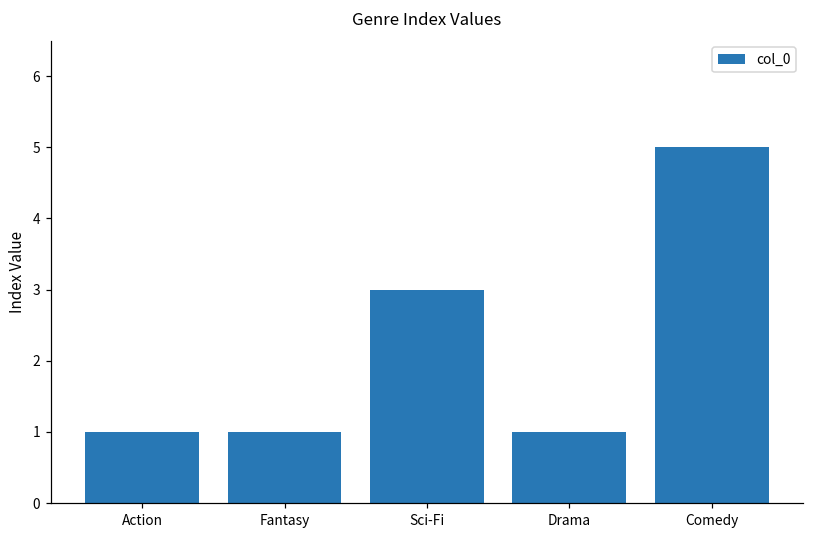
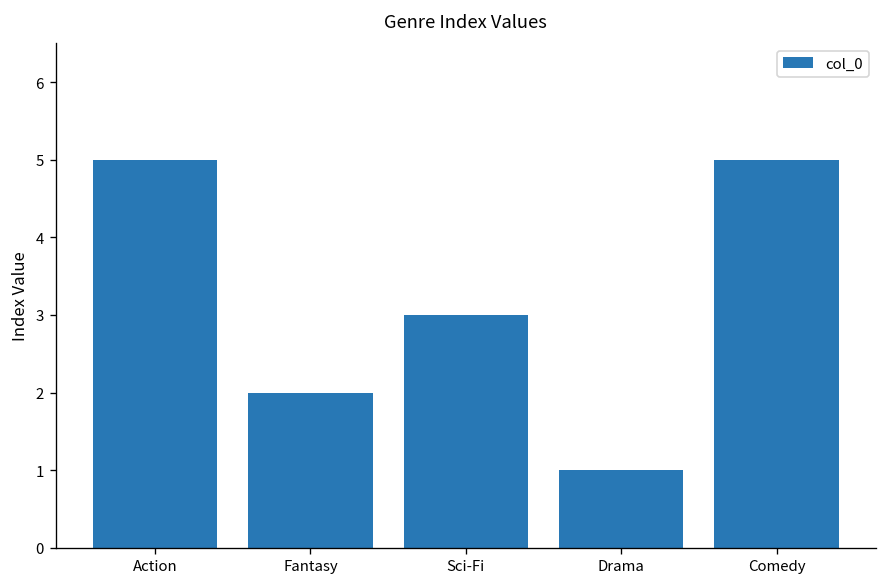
  {
-   "Action": 1,
-   "Fantasy": 1,
+   "Action": 5,
+   "Fantasy": 2,
    "Sci-Fi": 3,
    "Drama": 1,
    "Comedy": 5
  }
